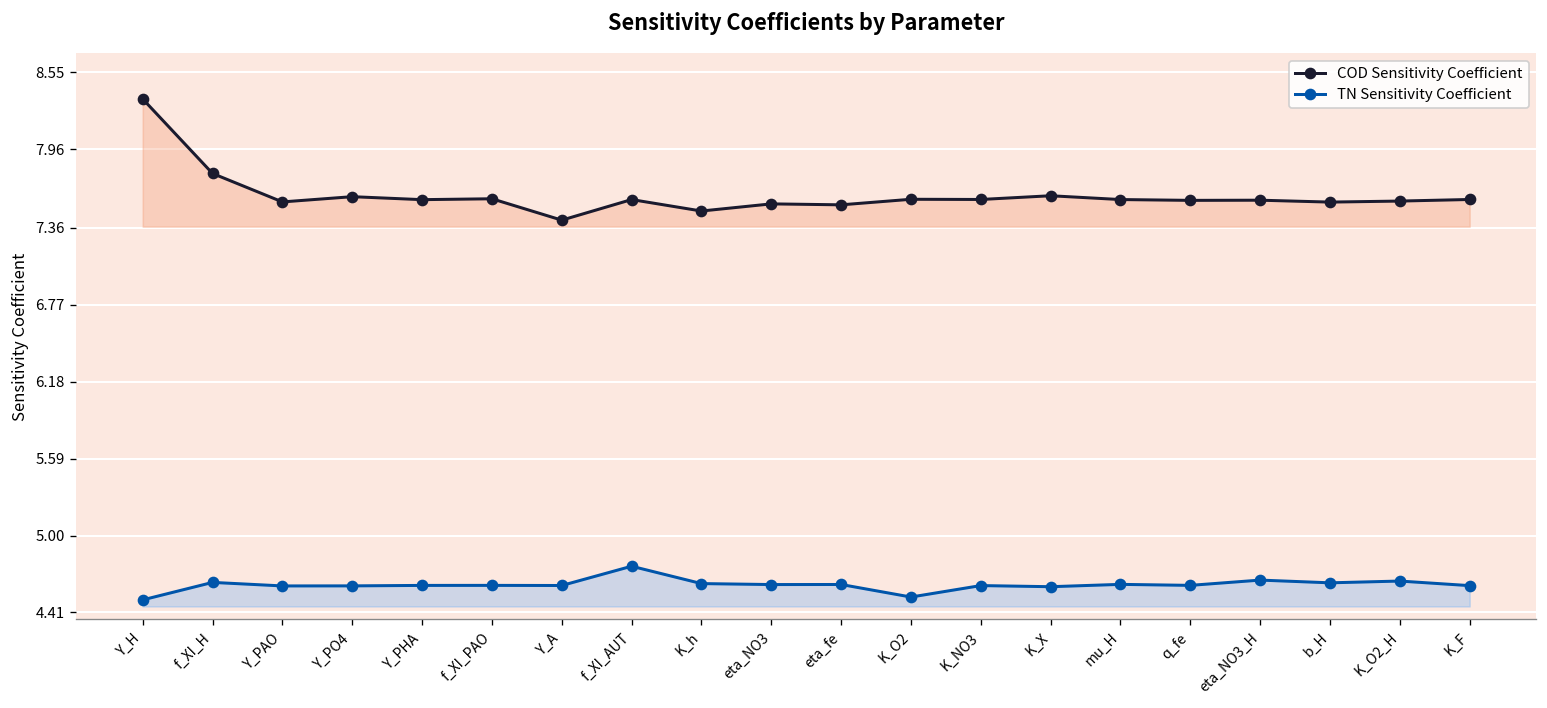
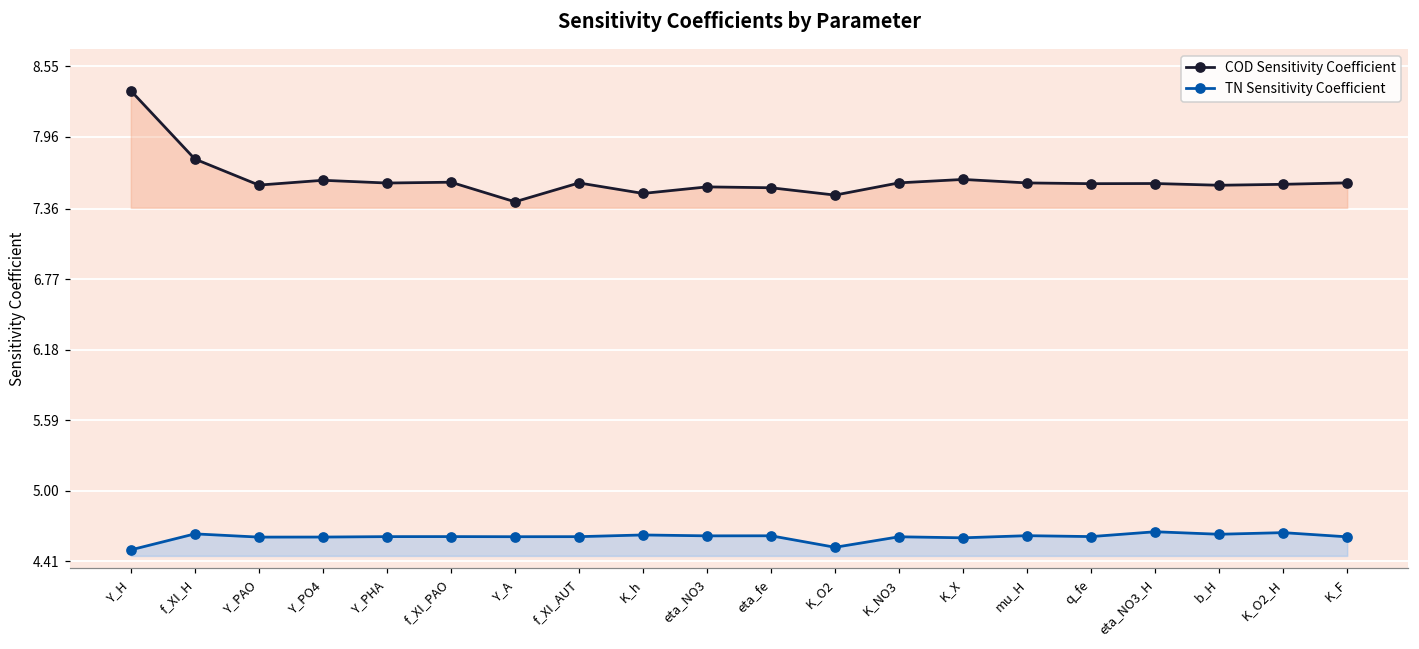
  {
    "COD Sensitivity Coefficient": {
      "Y_H": 8.35,
      "f_XI_H": 7.78,
      "Y_PAO": 7.56,
      "Y_PO4": 7.60,
      "Y_PHA": 7.58,
      "f_XI_PAO": 7.58,
      "Y_A": 7.42,
      "f_XI_AUT": 7.58,
      "K_h": 7.49,
      "eta_NO3": 7.54,
      "eta_fe": 7.54,
-     "K_O2": 7.58,
+     "K_O2": 7.47,
      "K_NO3": 7.58,
      "K_X": 7.61,
      "mu_H": 7.58,
      "q_fe": 7.57,
      "eta_NO3_H": 7.57,
      "b_H": 7.56,
      "K_O2_H": 7.56,
      "K_F": 7.58
    },
    "TN Sensitivity Coefficient": {
      "Y_H": 4.51,
      "f_XI_H": 4.64,
      "Y_PAO": 4.61,
      "Y_PO4": 4.61,
      "Y_PHA": 4.62,
      "f_XI_PAO": 4.62,
      "Y_A": 4.62,
-     "f_XI_AUT": 4.76,
+     "f_XI_AUT": 4.62,
      "K_h": 4.63,
      "eta_NO3": 4.62,
      "eta_fe": 4.62,
      "K_O2": 4.53,
      "K_NO3": 4.62,
      "K_X": 4.61,
      "mu_H": 4.63,
      "q_fe": 4.62,
      "eta_NO3_H": 4.66,
      "b_H": 4.64,
      "K_O2_H": 4.65,
      "K_F": 4.62
    }
  }
